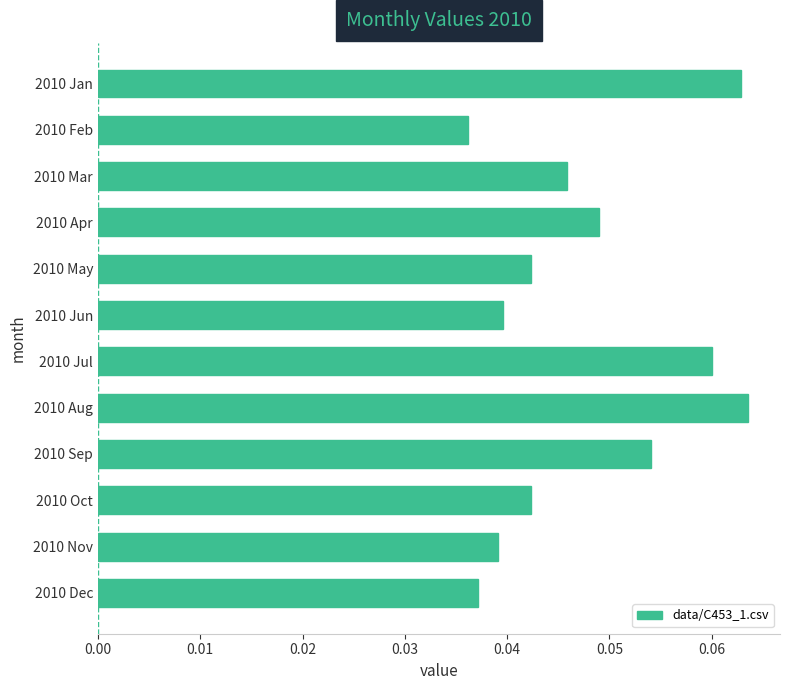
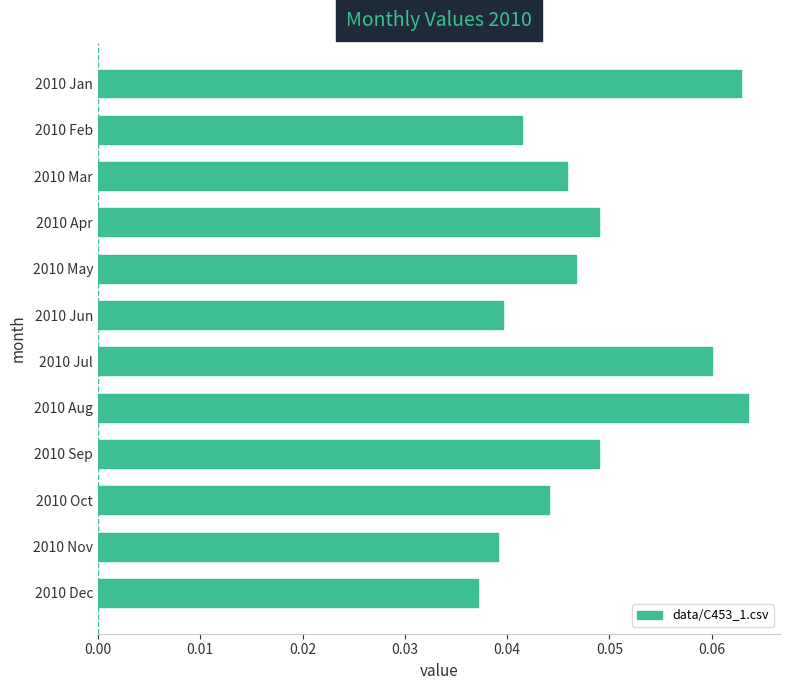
  {
    "2010 Jan": 0.0629,
-   "2010 Feb": 0.0362,
+   "2010 Feb": 0.0415,
    "2010 Mar": 0.0459,
    "2010 Apr": 0.0490,
-   "2010 May": 0.0423,
+   "2010 May": 0.0467,
    "2010 Jun": 0.0396,
    "2010 Jul": 0.0600,
    "2010 Aug": 0.0635,
-   "2010 Sep": 0.0541,
-   "2010 Oct": 0.0423,
+   "2010 Sep": 0.0490,
+   "2010 Oct": 0.0441,
    "2010 Nov": 0.0391,
    "2010 Dec": 0.0372
  }
